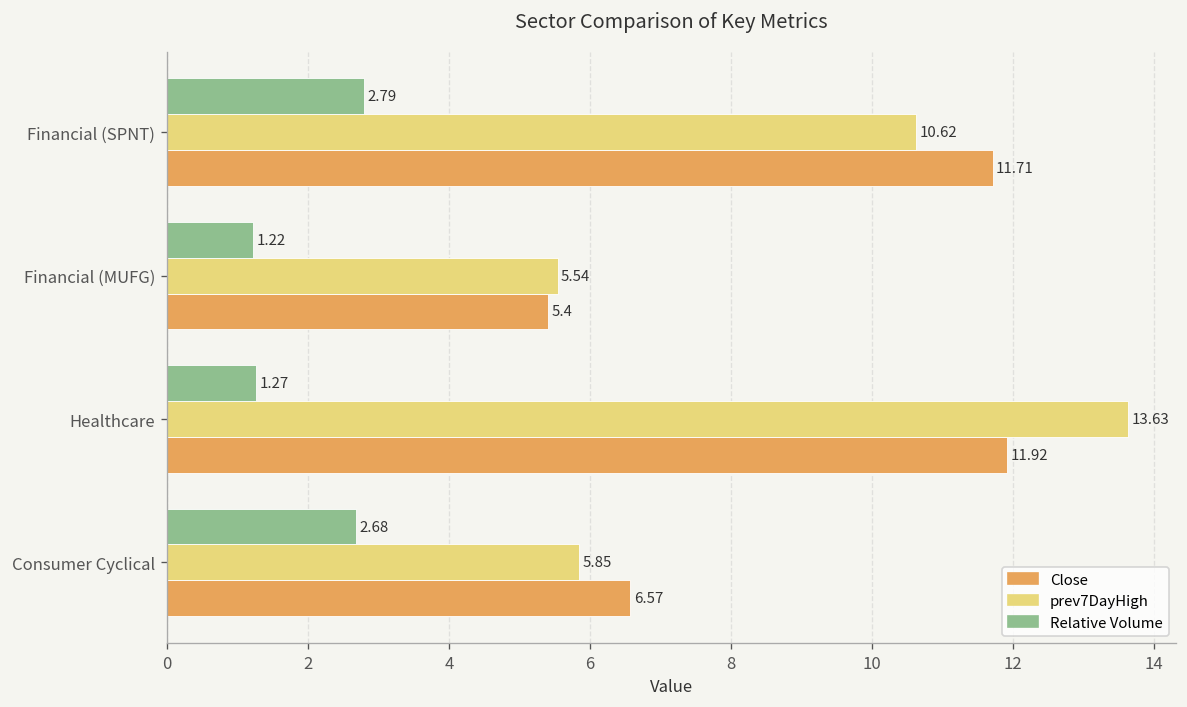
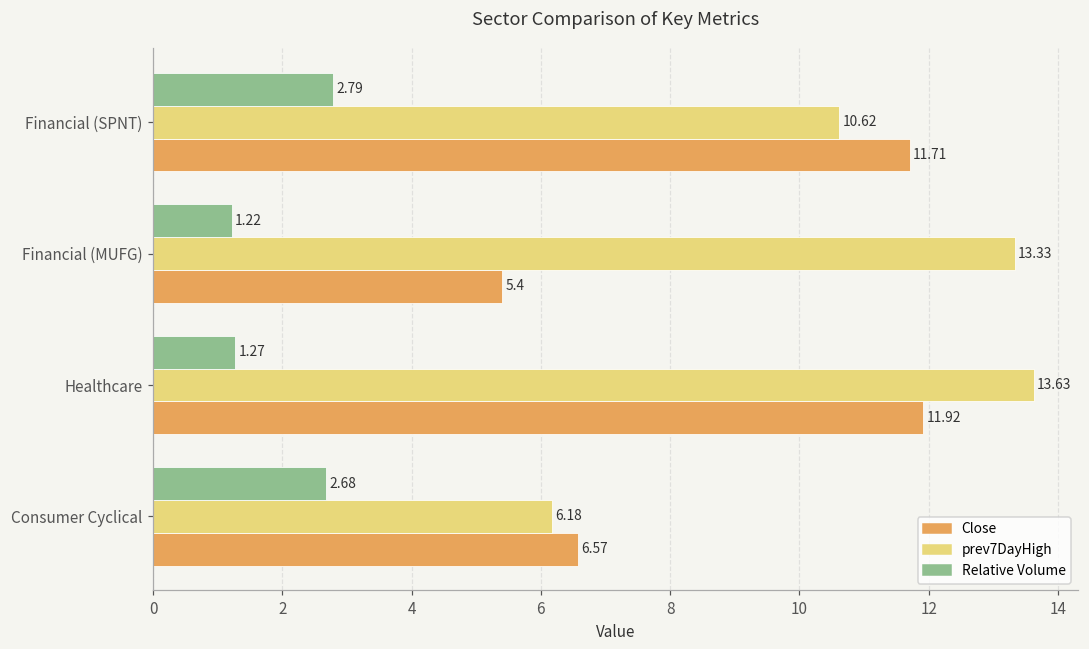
  {
    "Close": {
      "Financial (SPNT)": 11.71,
      "Financial (MUFG)": 5.4,
      "Healthcare": 11.92,
      "Consumer Cyclical": 6.57
    },
    "prev7DayHigh": {
      "Financial (SPNT)": 10.62,
-     "Financial (MUFG)": 5.54,
+     "Financial (MUFG)": 13.33,
      "Healthcare": 13.63,
-     "Consumer Cyclical": 5.85
+     "Consumer Cyclical": 6.18
    },
    "Relative Volume": {
      "Financial (SPNT)": 2.79,
      "Financial (MUFG)": 1.22,
      "Healthcare": 1.27,
      "Consumer Cyclical": 2.68
    }
  }
